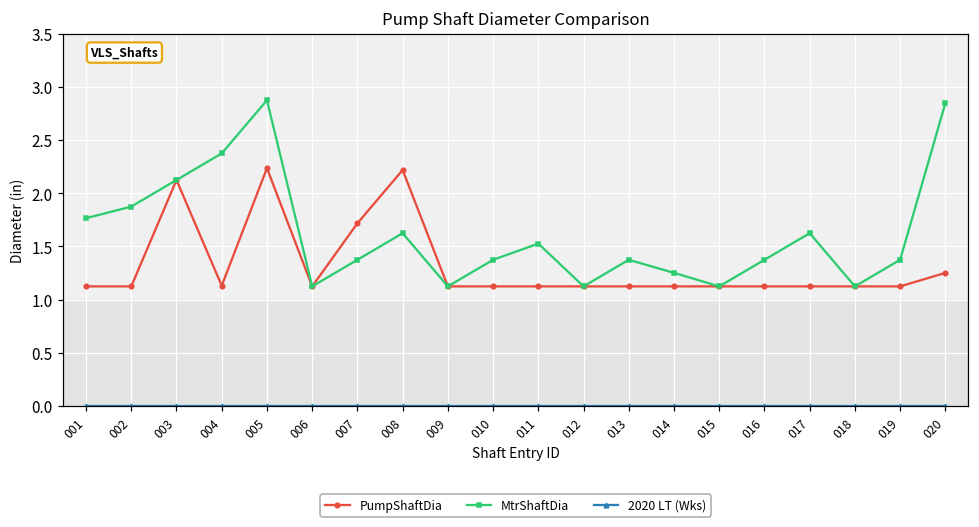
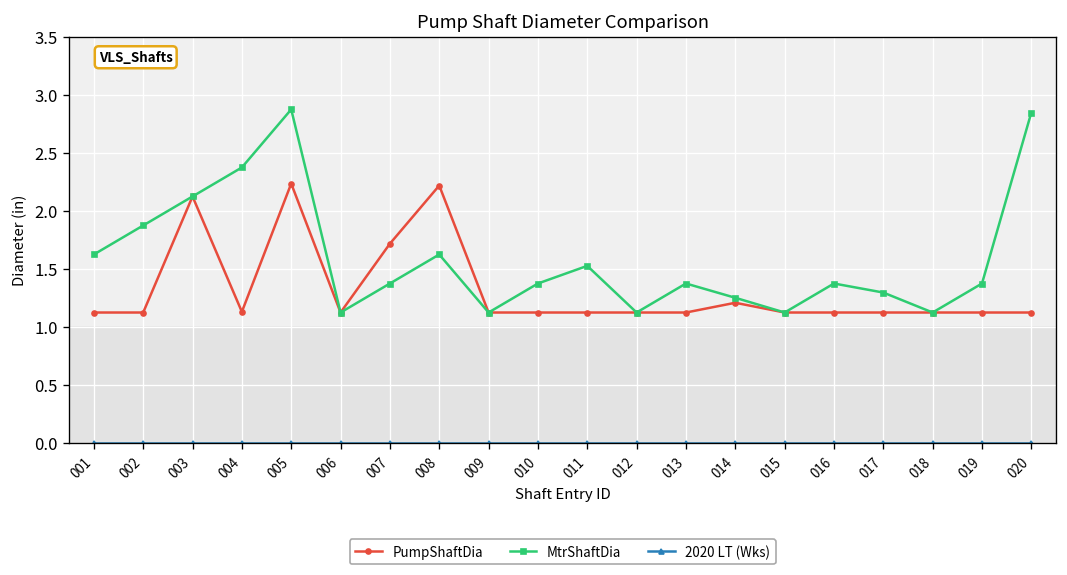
  {
    "PumpShaftDia": {
      "001": 1.1,
      "002": 1.1,
      "004": 1.1,
      "005": 2.2,
      "007": 1.7,
      "008": 2.2,
      "010": 1.1,
      "011": 1.1,
      "013": 1.1,
-     "014": 1.1,
+     "014": 1.2,
      "016": 1.1,
      "017": 1.1,
      "019": 1.1,
-     "020": 1.3
+     "020": 1.1
    },
    "MtrShaftDia": {
-     "001": 1.8,
+     "001": 1.6,
      "002": 1.9,
      "004": 2.4,
      "005": 2.9,
      "007": 1.4,
      "008": 1.6,
      "010": 1.4,
      "011": 1.5,
      "013": 1.4,
      "014": 1.3,
      "016": 1.4,
-     "017": 1.6,
+     "017": 1.3,
      "019": 1.4,
      "020": 2.8
    },
    "2020 LT (Wks)": {
      "001": 0.0,
      "002": 0.0,
      "003": 0.0,
      "004": 0.0,
      "005": 0.0,
      "006": 0.0,
      "007": 0.0,
      "008": 0.0,
      "009": 0.0,
      "010": 0.0,
      "011": 0.0,
      "012": 0.0,
      "013": 0.0,
      "014": 0.0,
      "015": 0.0,
      "016": 0.0,
      "017": 0.0,
      "018": 0.0,
      "019": 0.0,
      "020": 0.0
    }
  }
